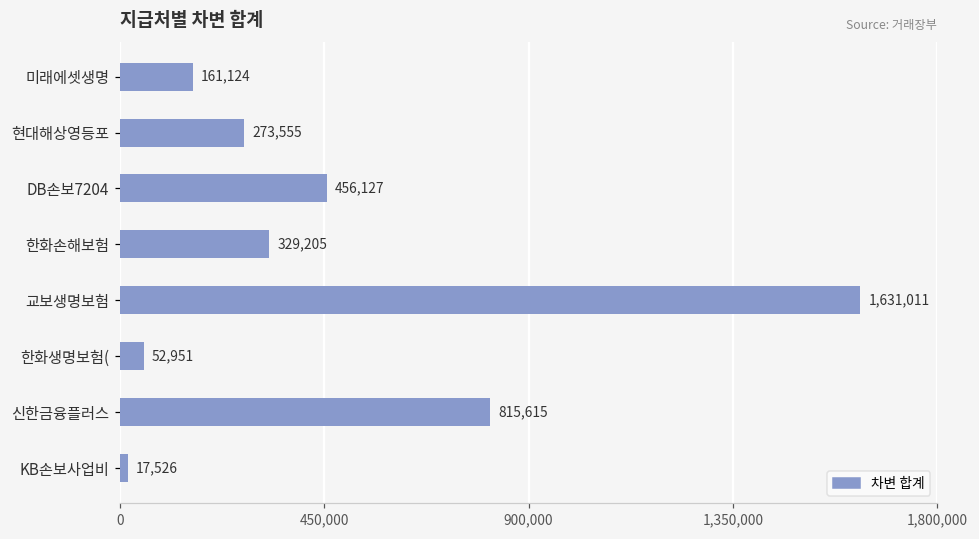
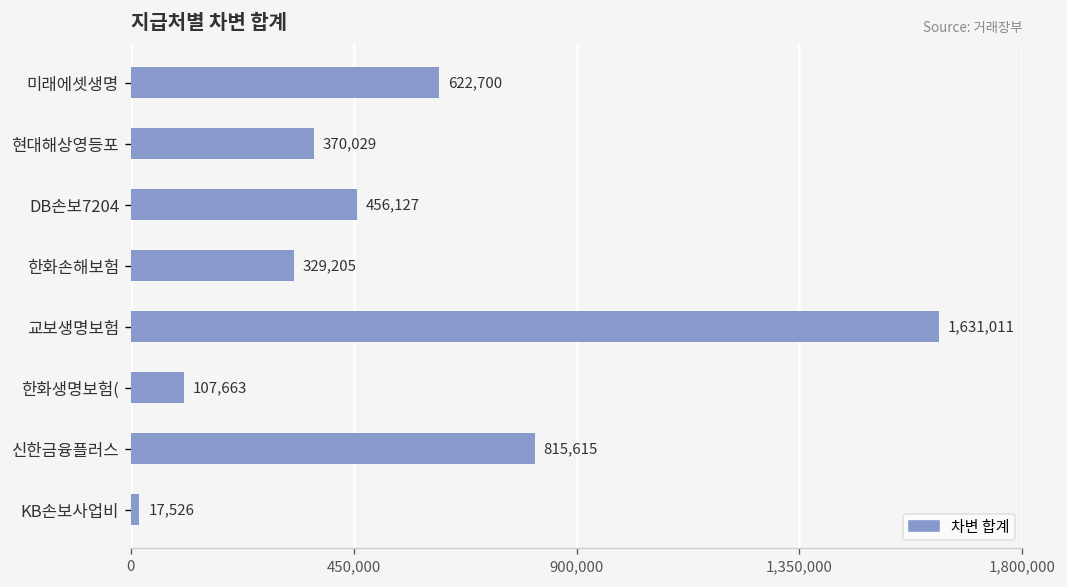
  {
-   "미래에셋생명": "161,124",
-   "현대해상영등포": "273,555",
+   "미래에셋생명": "622,700",
+   "현대해상영등포": "370,029",
    "DB손보7204": "456,127",
    "한화손해보험": "329,205",
    "교보생명보험": "1,631,011",
-   "한화생명보험(": "52,951",
+   "한화생명보험(": "107,663",
    "신한금융플러스": "815,615",
    "KB손보사업비": "17,526"
  }
